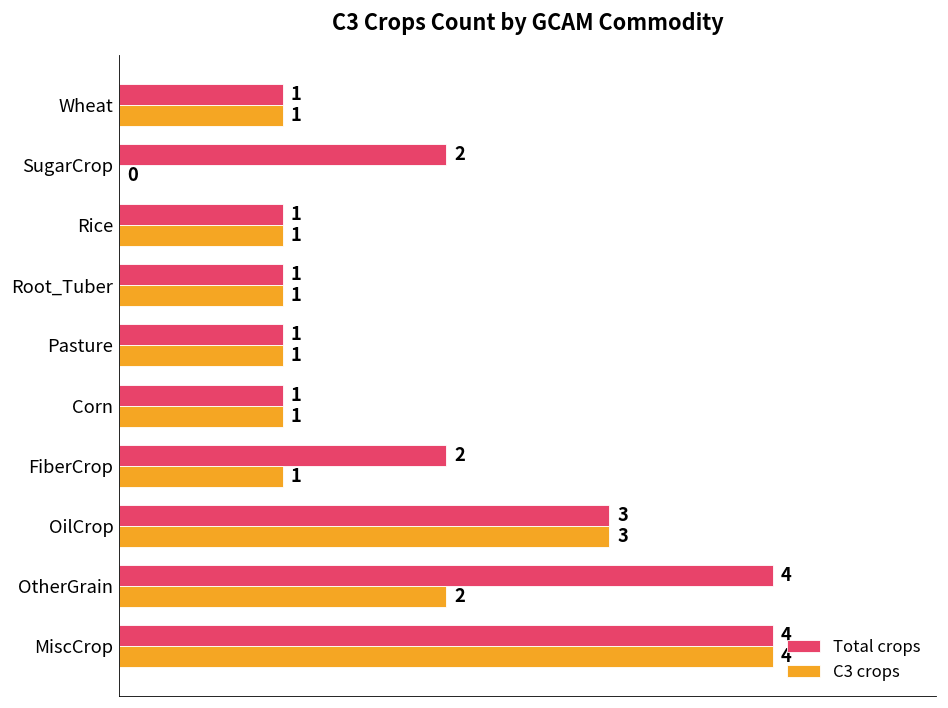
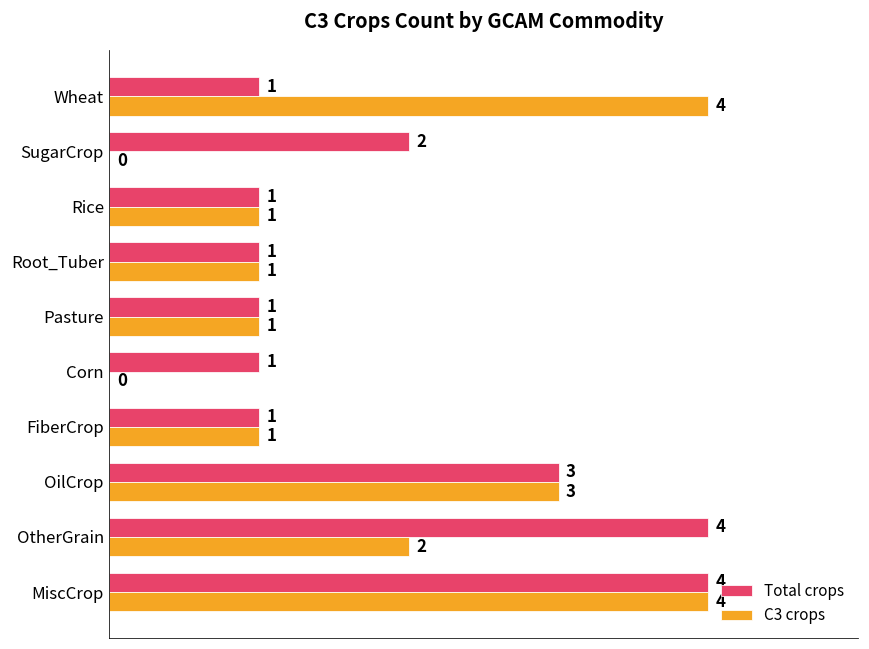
  {
    "Total crops": {
      "Wheat": 1,
      "SugarCrop": 2,
      "Rice": 1,
      "Root_Tuber": 1,
      "Pasture": 1,
      "Corn": 1,
-     "FiberCrop": 2,
+     "FiberCrop": 1,
      "OilCrop": 3,
      "OtherGrain": 4,
      "MiscCrop": 4
    },
    "C3 crops": {
-     "Wheat": 1,
+     "Wheat": 4,
      "SugarCrop": 0,
      "Rice": 1,
      "Root_Tuber": 1,
      "Pasture": 1,
-     "Corn": 1,
+     "Corn": 0,
      "FiberCrop": 1,
      "OilCrop": 3,
      "OtherGrain": 2,
      "MiscCrop": 4
    }
  }
